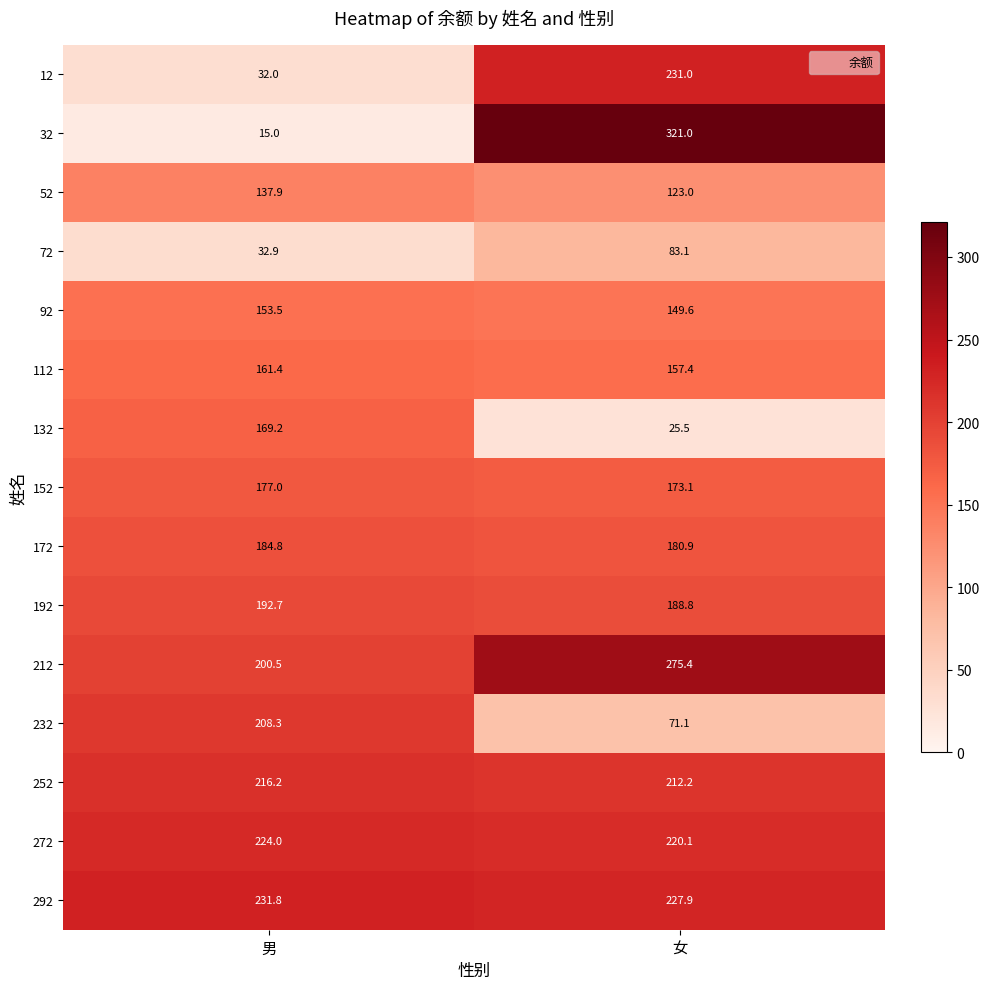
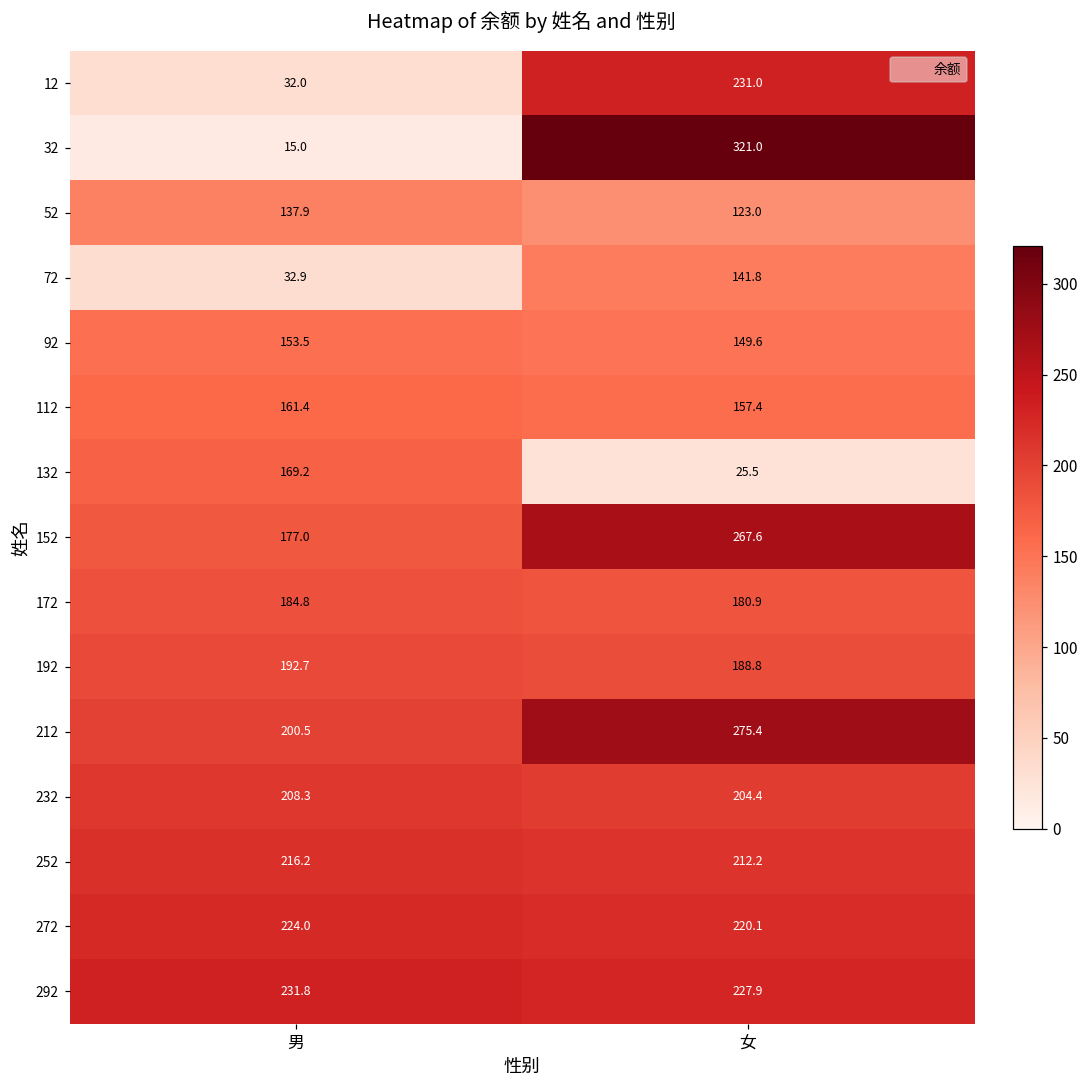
  {
    "12": {
      "男": 32.0,
      "女": 231.0
    },
    "32": {
      "男": 15.0,
      "女": 321.0
    },
    "52": {
      "男": 137.9,
      "女": 123.0
    },
    "72": {
      "男": 32.9,
-     "女": 83.1
+     "女": 141.8
    },
    "92": {
      "男": 153.5,
      "女": 149.6
    },
    "112": {
      "男": 161.4,
      "女": 157.4
    },
    "132": {
      "男": 169.2,
      "女": 25.5
    },
    "152": {
      "男": 177.0,
-     "女": 173.1
+     "女": 267.6
    },
    "172": {
      "男": 184.8,
      "女": 180.9
    },
    "192": {
      "男": 192.7,
      "女": 188.8
    },
    "212": {
      "男": 200.5,
      "女": 275.4
    },
    "232": {
      "男": 208.3,
-     "女": 71.1
+     "女": 204.4
    },
    "252": {
      "男": 216.2,
      "女": 212.2
    },
    "272": {
      "男": 224.0,
      "女": 220.1
    },
    "292": {
      "男": 231.8,
      "女": 227.9
    }
  }
